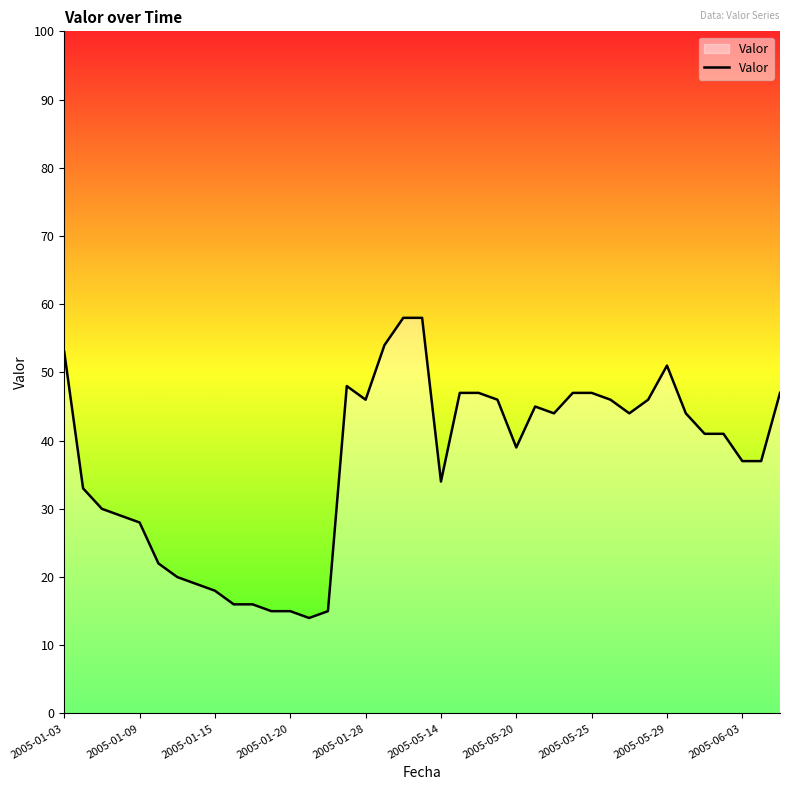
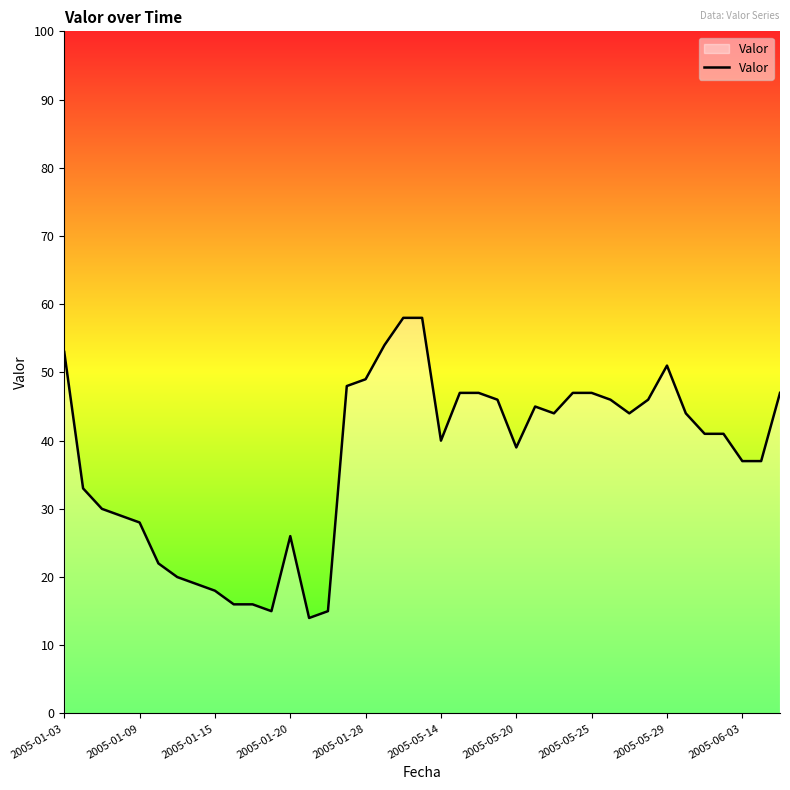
  {
    "2005-01-03": 53,
    "2005-01-09": 28,
    "2005-01-15": 18,
-   "2005-01-20": 15,
-   "2005-01-28": 46,
-   "2005-05-14": 34,
+   "2005-01-20": 26,
+   "2005-01-28": 49,
+   "2005-05-14": 40,
    "2005-05-20": 39,
    "2005-05-25": 47,
    "2005-05-29": 51,
    "2005-06-03": 37
  }
